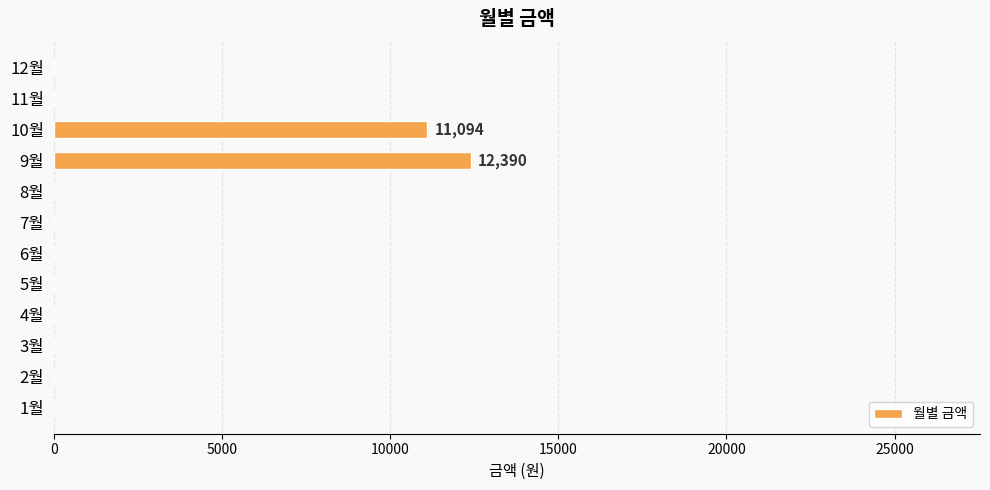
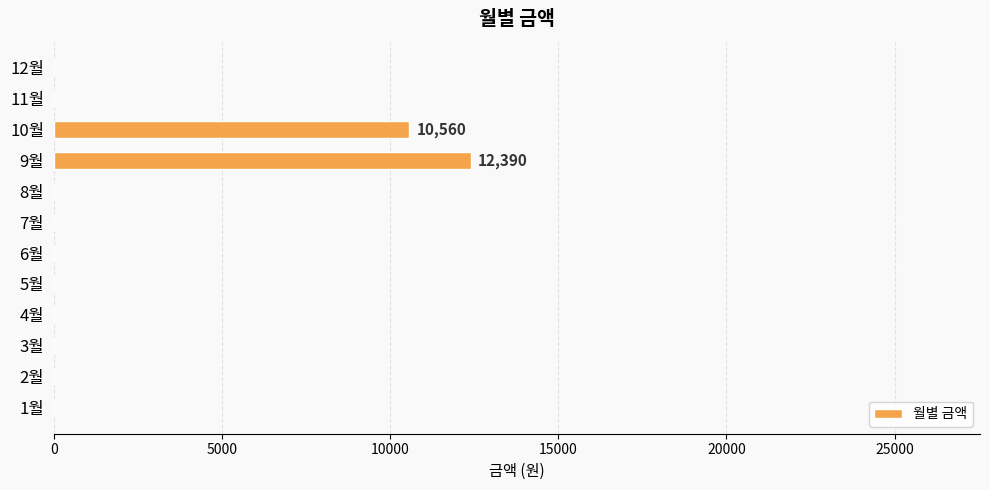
  {
-   "10월": "11,094",
+   "10월": "10,560",
    "9월": "12,390"
  }
